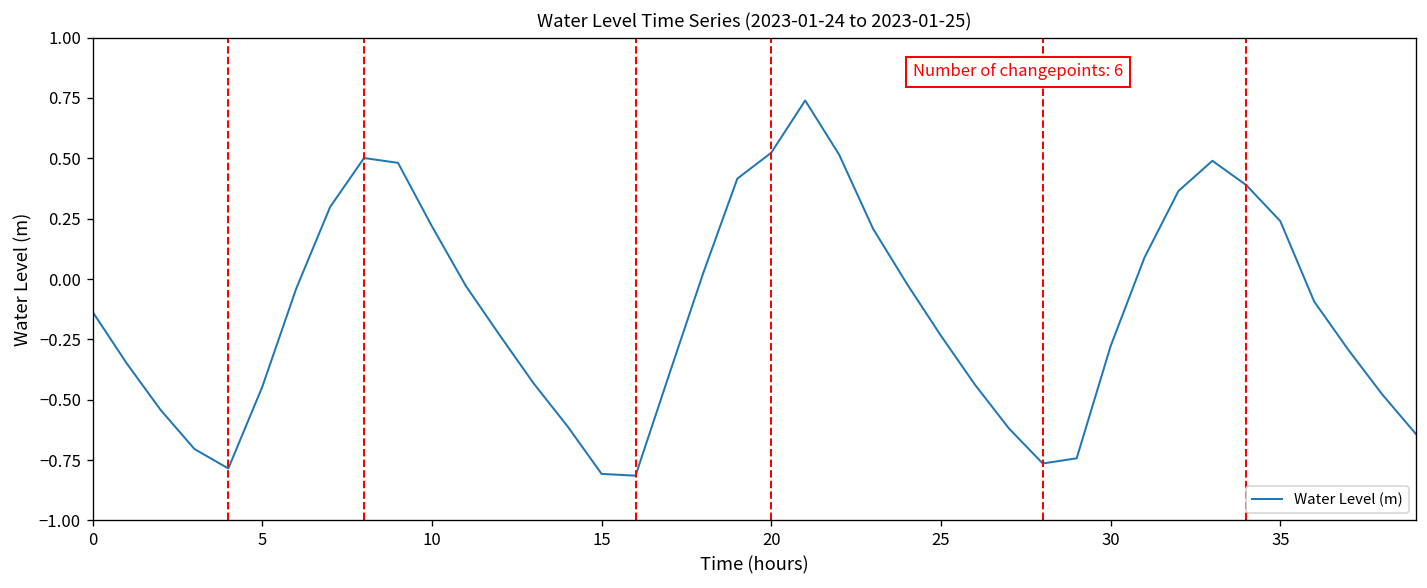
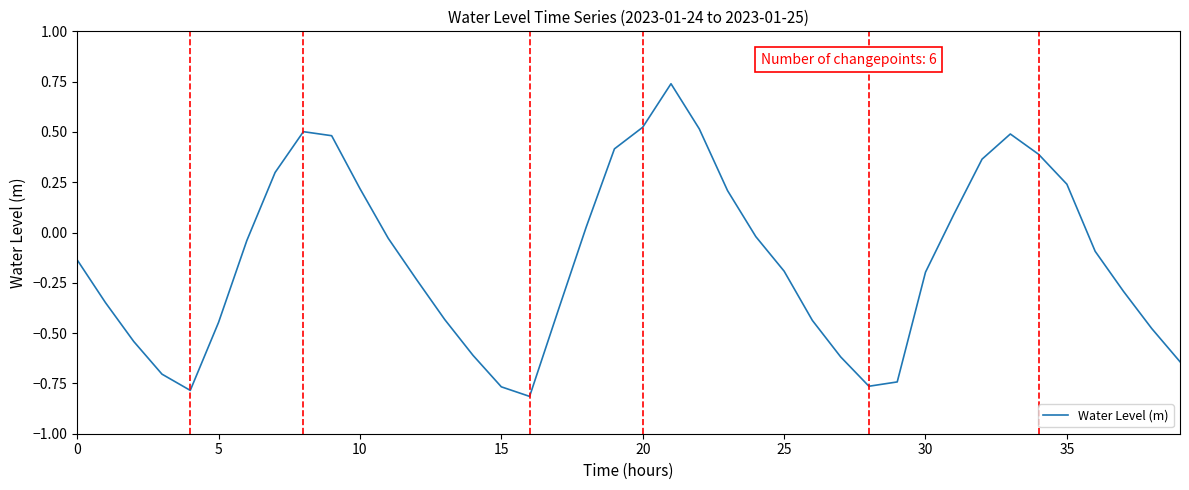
  {
    "0": -0.14,
    "5": -0.45,
    "10": 0.22,
-   "15": -0.81,
+   "15": -0.77,
    "20": 0.52,
-   "25": -0.23,
-   "30": -0.28,
+   "25": -0.19,
+   "30": -0.20,
    "35": 0.24
  }
